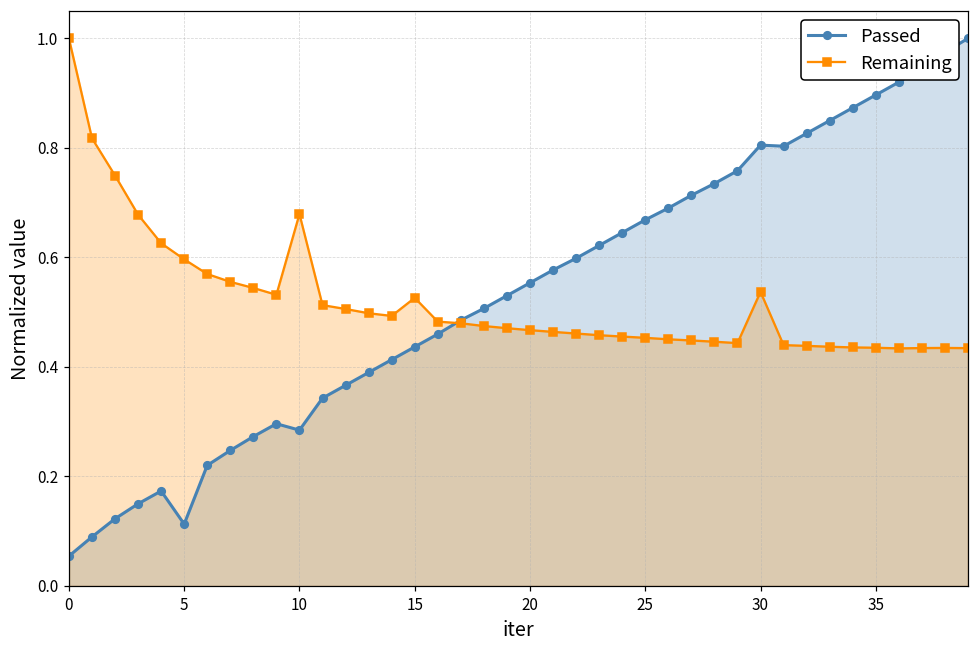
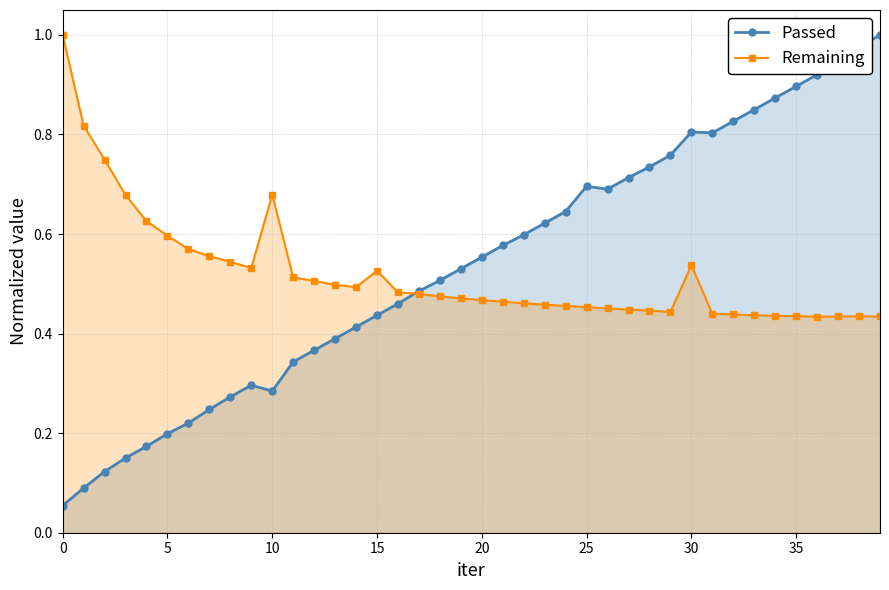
  {
    "Passed": {
      "0": 0.05,
-     "5": 0.11,
+     "5": 0.20,
      "10": 0.28,
      "15": 0.44,
      "20": 0.55,
-     "25": 0.67,
+     "25": 0.70,
      "30": 0.81,
      "35": 0.90
    },
    "Remaining": {
      "0": 1.00,
      "5": 0.60,
      "10": 0.68,
      "15": 0.53,
      "20": 0.47,
      "25": 0.45,
      "30": 0.54,
      "35": 0.44
    }
  }
